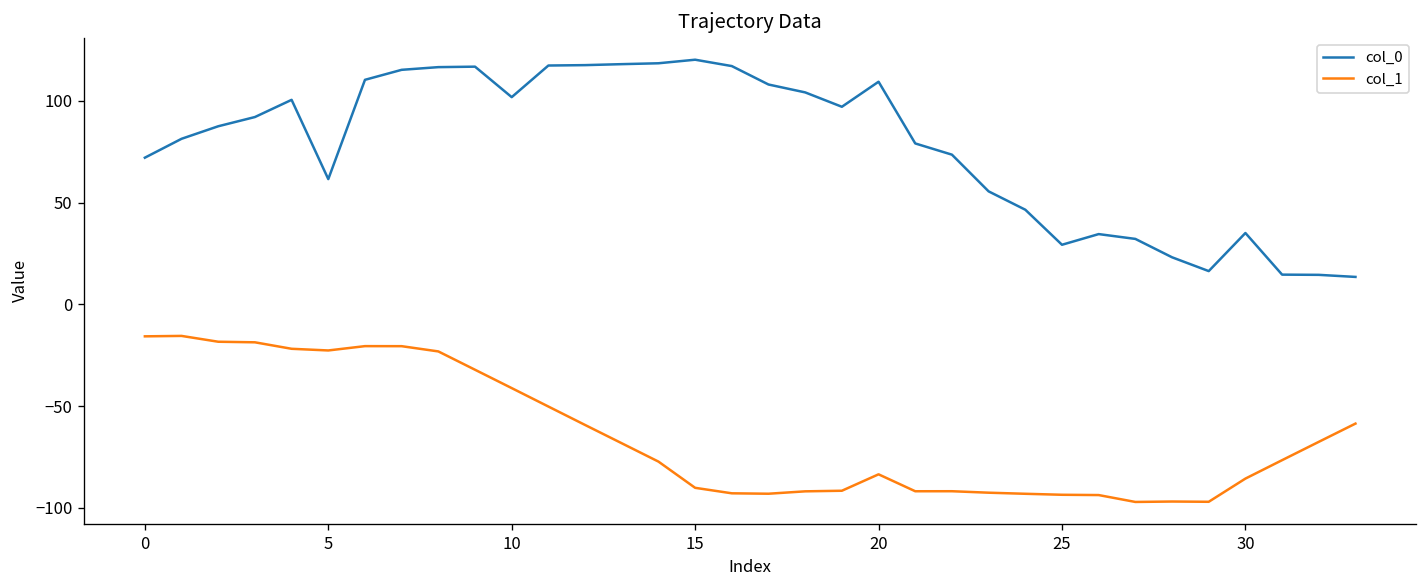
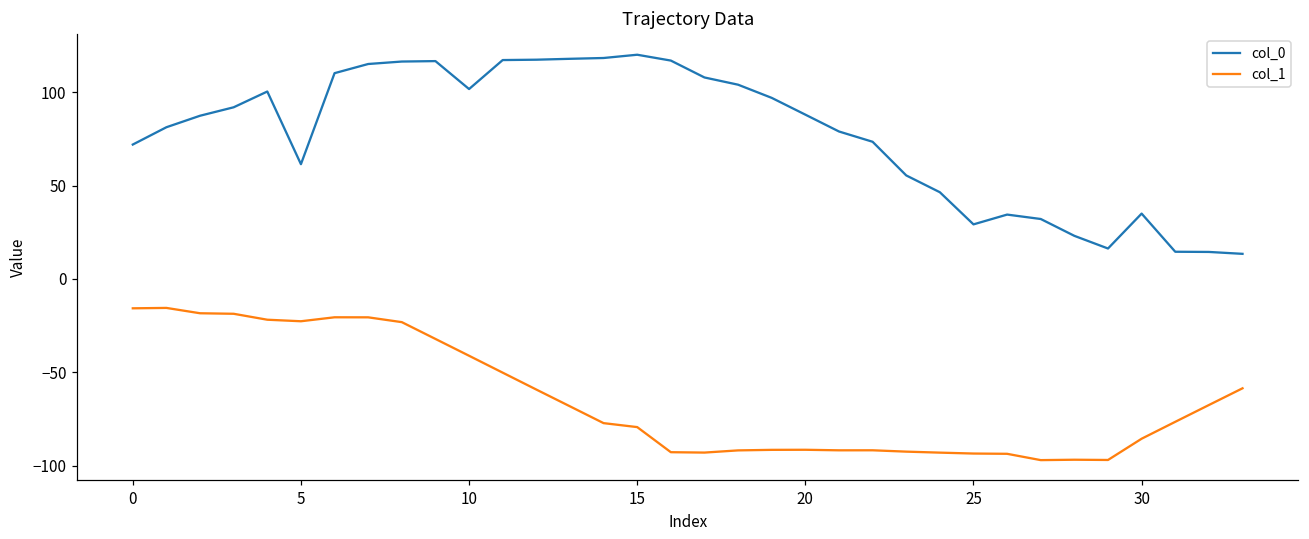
  {
    "col_0": {
      "0": 72,
      "5": 62,
      "10": 102,
      "15": 120,
-     "20": 109,
+     "20": 88,
      "25": 29,
      "30": 35
    },
    "col_1": {
      "0": -16,
      "5": -23,
      "10": -41,
-     "15": -90,
-     "20": -83,
+     "15": -79,
+     "20": -92,
      "25": -94,
      "30": -86
    }
  }
